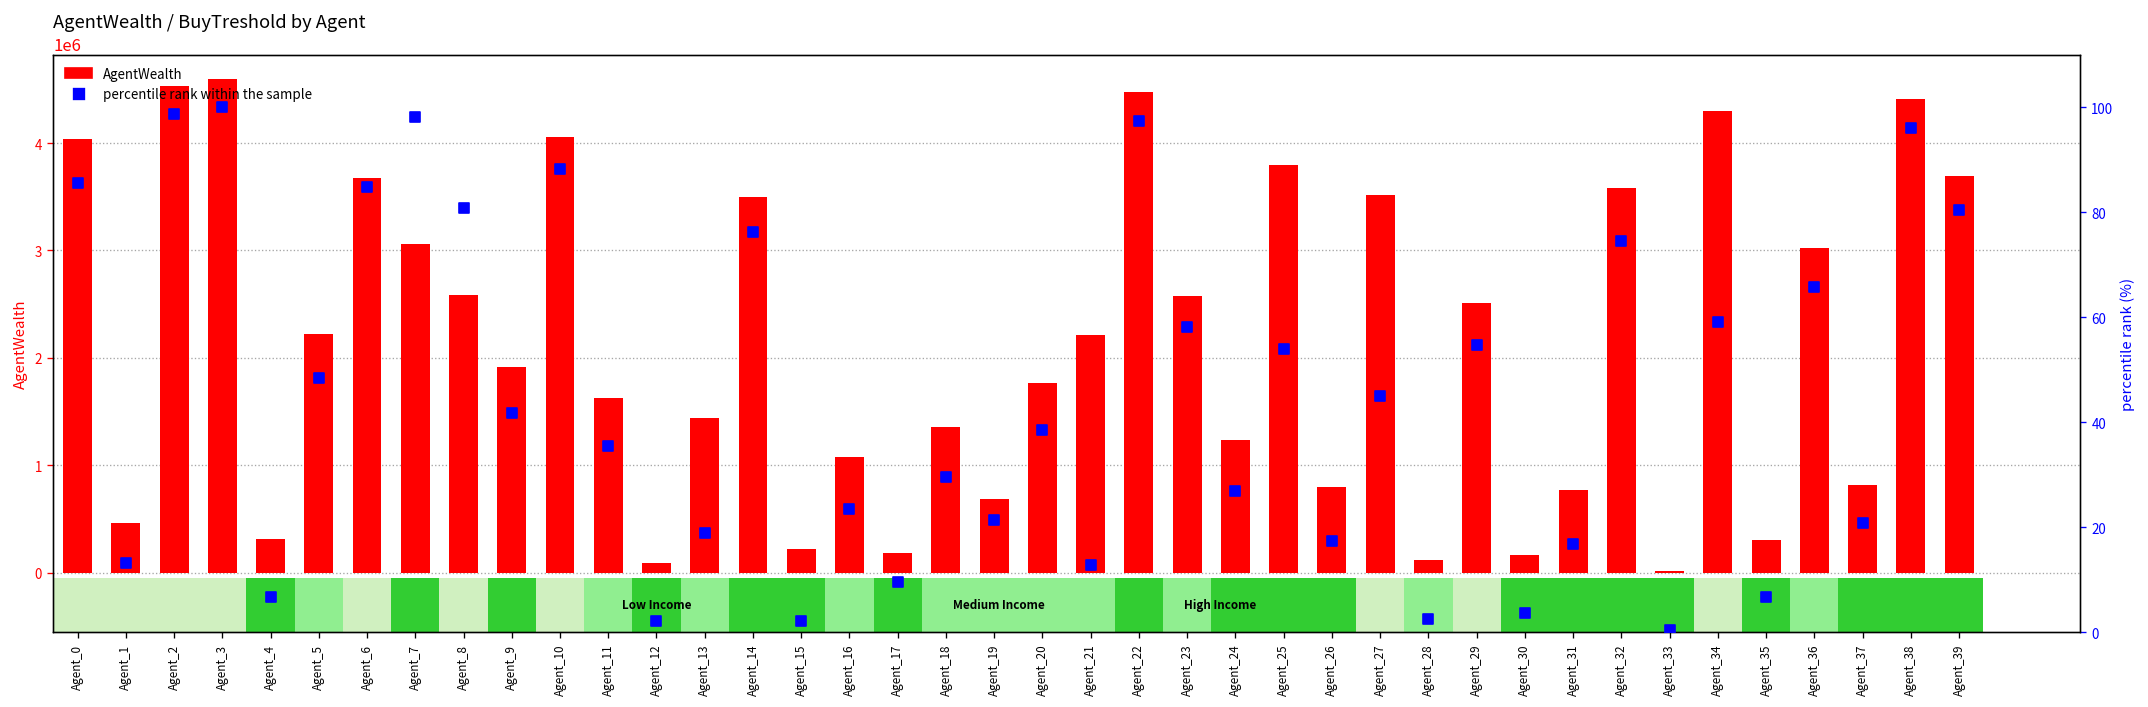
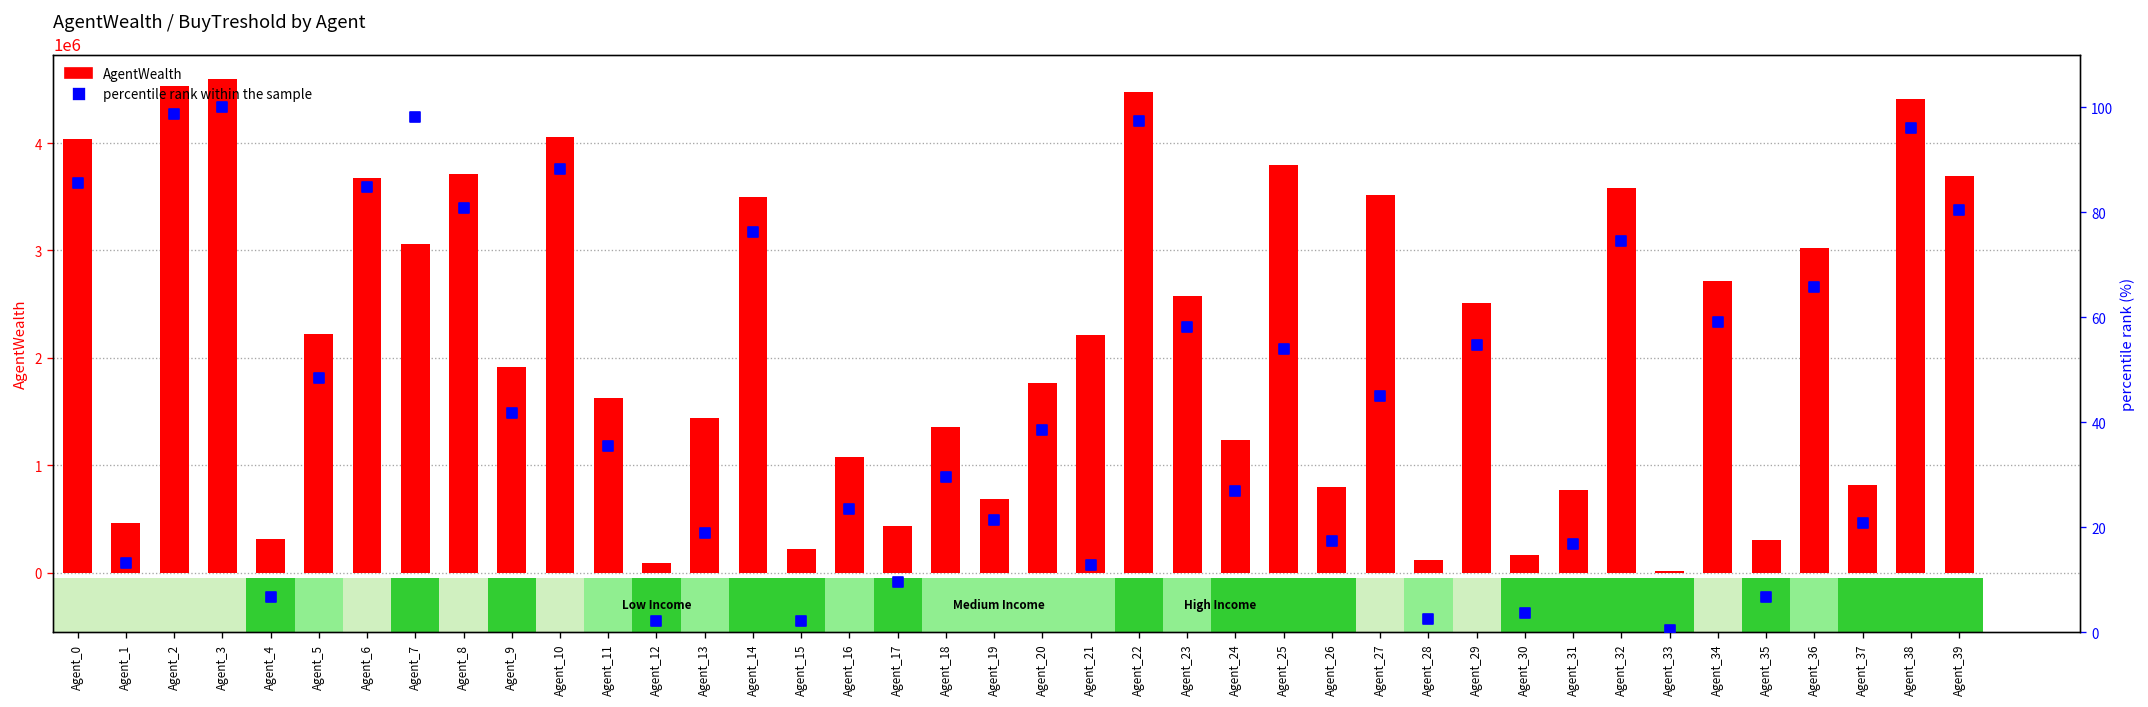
  {
    "AgentWealth": {
      "Agent_0": 4000000,
      "Agent_1": 500000,
      "Agent_2": 4500000,
      "Agent_3": 4600000,
      "Agent_4": 300000,
      "Agent_5": 2200000,
      "Agent_6": 3700000,
      "Agent_7": 3100000,
-     "Agent_8": 2600000,
+     "Agent_8": 3700000,
      "Agent_9": 1900000,
      "Agent_10": 4100000,
      "Agent_11": 1600000,
      "Agent_12": 100000,
      "Agent_13": 1400000,
      "Agent_14": 3500000,
      "Agent_15": 200000,
      "Agent_16": 1100000,
-     "Agent_17": 200000,
+     "Agent_17": 400000,
      "Agent_18": 1400000,
      "Agent_19": 700000,
      "Agent_20": 1800000,
      "Agent_21": 2200000,
      "Agent_22": 4500000,
      "Agent_23": 2600000,
      "Agent_24": 1200000,
      "Agent_25": 3800000,
      "Agent_26": 800000,
      "Agent_27": 3500000,
      "Agent_28": 100000,
      "Agent_29": 2500000,
      "Agent_30": 200000,
      "Agent_31": 800000,
      "Agent_32": 3600000,
-     "Agent_34": 4300000,
+     "Agent_34": 2700000,
      "Agent_35": 300000,
      "Agent_36": 3000000,
      "Agent_37": 800000,
      "Agent_38": 4400000,
      "Agent_39": 3700000
    }
  }
